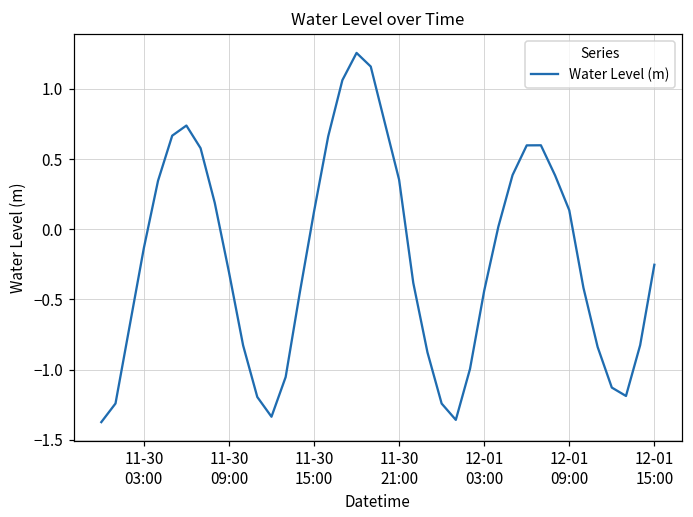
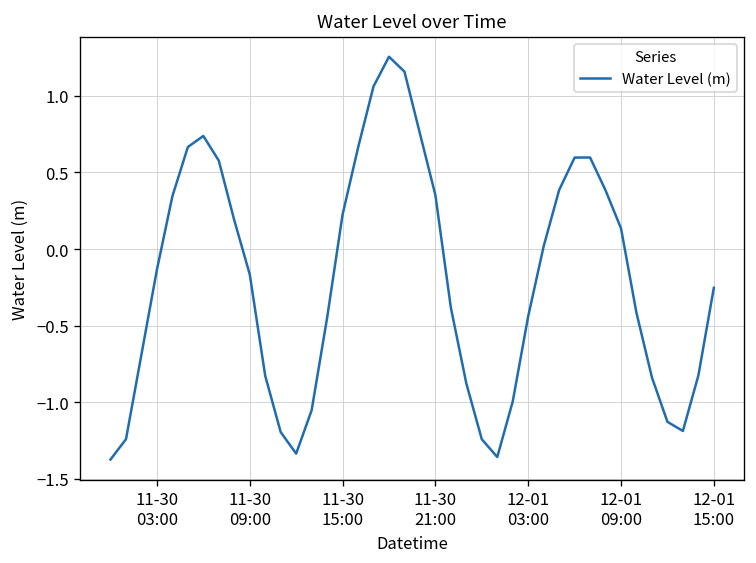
  {
    "11-30 03:00": -0.13,
-   "11-30 09:00": -0.30,
-   "11-30 15:00": 0.13,
+   "11-30 09:00": -0.17,
+   "11-30 15:00": 0.22,
    "11-30 21:00": 0.35,
    "12-01 03:00": -0.44,
    "12-01 09:00": 0.14,
    "12-01 15:00": -0.25
  }
